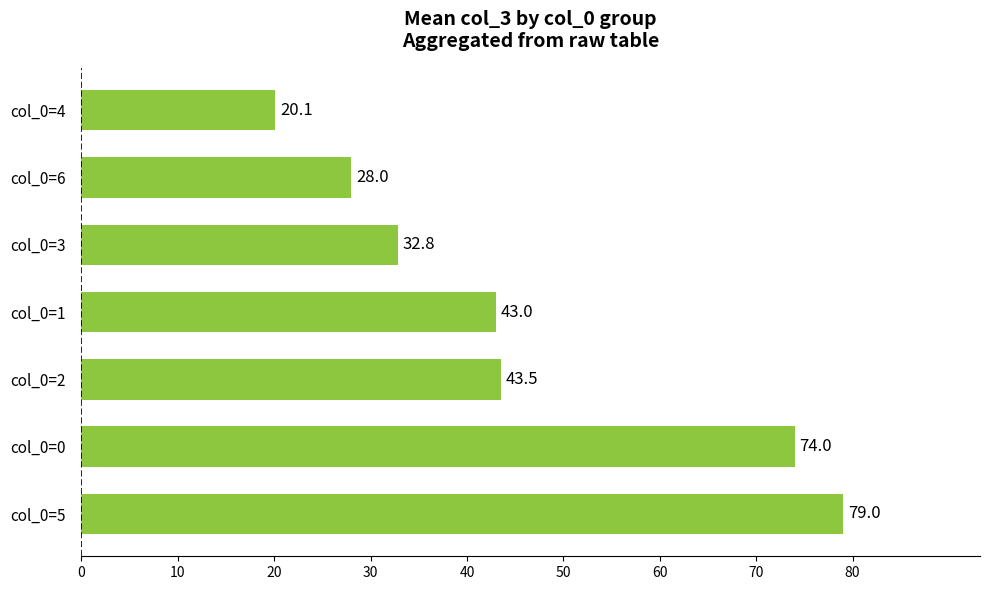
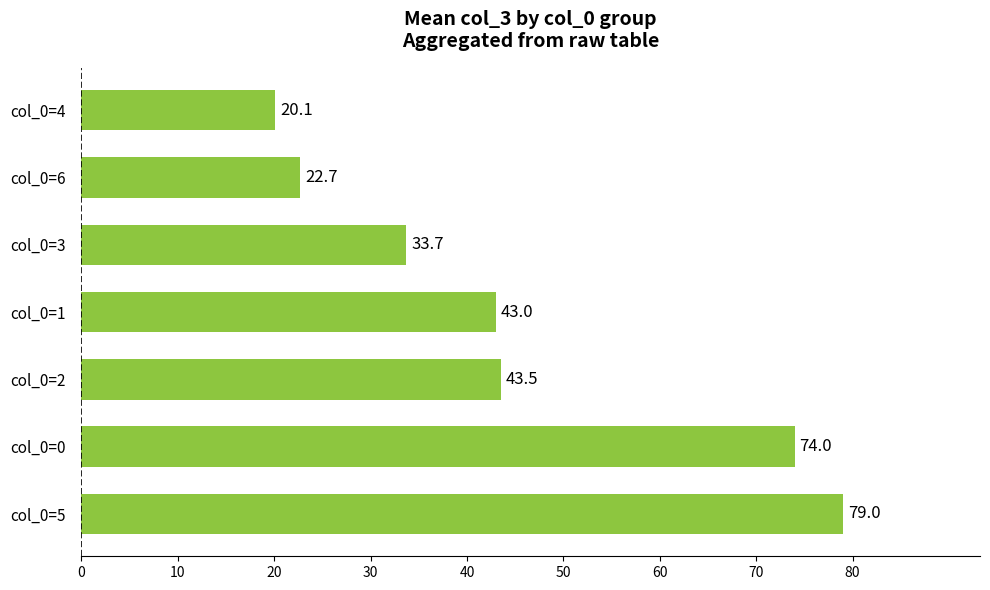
  {
    "col_0=4": 20.1,
-   "col_0=6": 28.0,
-   "col_0=3": 32.8,
+   "col_0=6": 22.7,
+   "col_0=3": 33.7,
    "col_0=1": 43.0,
    "col_0=2": 43.5,
    "col_0=0": 74.0,
    "col_0=5": 79.0
  }
